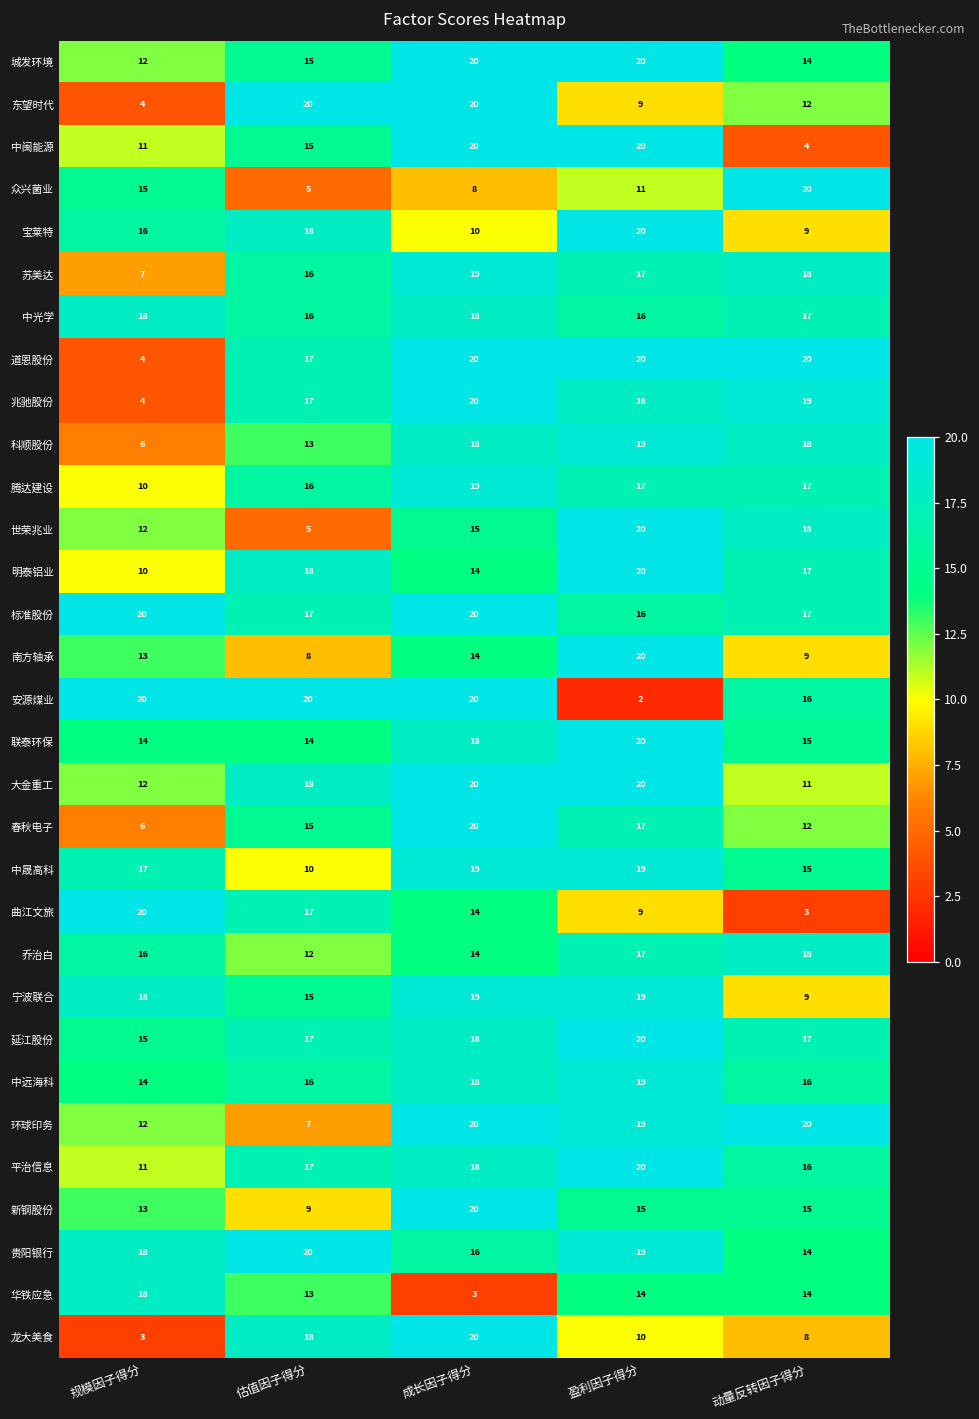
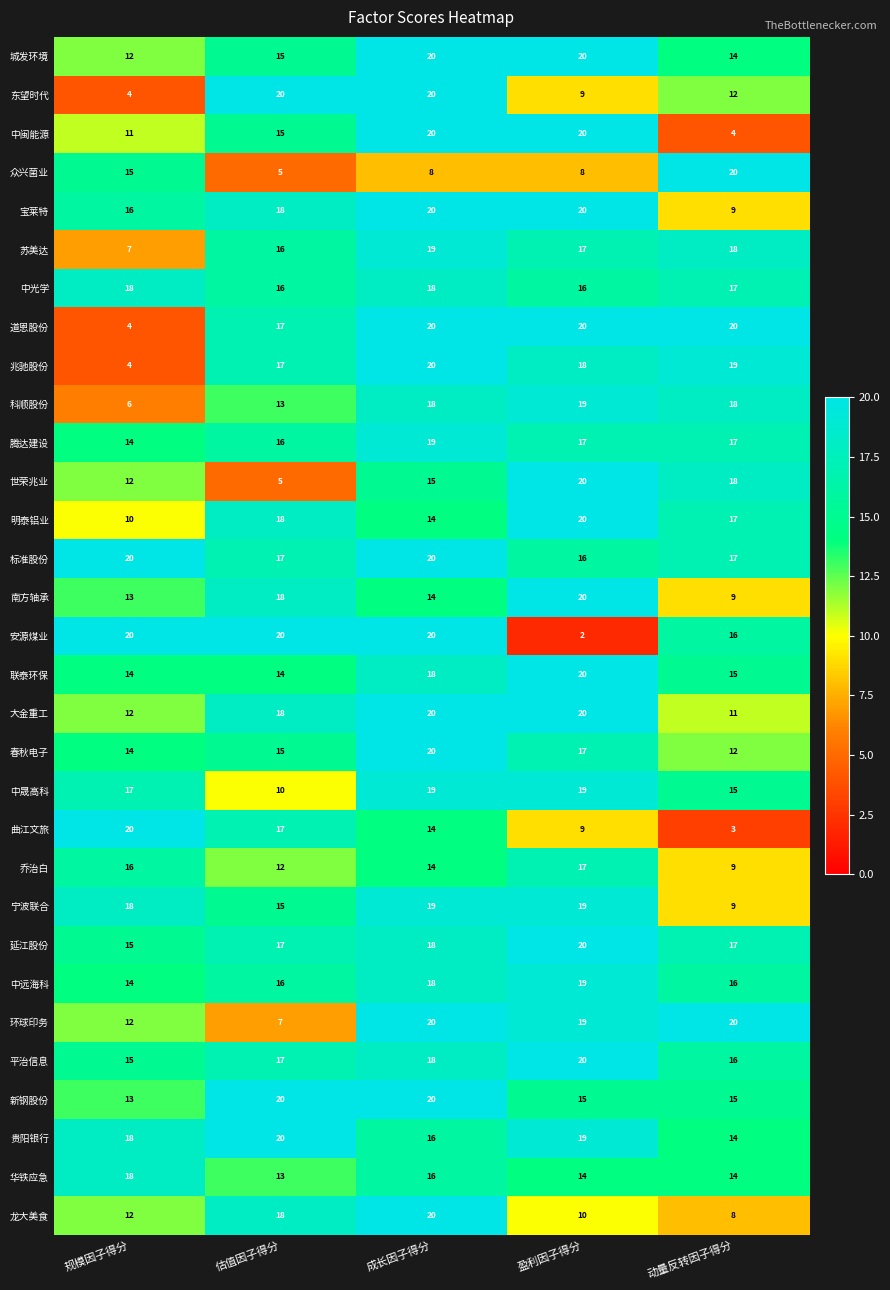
  {
    "城发环境": {
      "规模因子得分": 12,
      "估值因子得分": 15,
      "成长因子得分": 20,
      "盈利因子得分": 20,
      "动量反转因子得分": 14
    },
    "东望时代": {
      "规模因子得分": 4,
      "估值因子得分": 20,
      "成长因子得分": 20,
      "盈利因子得分": 9,
      "动量反转因子得分": 12
    },
    "中闽能源": {
      "规模因子得分": 11,
      "估值因子得分": 15,
      "成长因子得分": 20,
      "盈利因子得分": 20,
      "动量反转因子得分": 4
    },
    "众兴菌业": {
      "规模因子得分": 15,
      "估值因子得分": 5,
      "成长因子得分": 8,
-     "盈利因子得分": 11,
+     "盈利因子得分": 8,
      "动量反转因子得分": 20
    },
    "宝莱特": {
      "规模因子得分": 16,
      "估值因子得分": 18,
-     "成长因子得分": 10,
+     "成长因子得分": 20,
      "盈利因子得分": 20,
      "动量反转因子得分": 9
    },
    "苏美达": {
      "规模因子得分": 7,
      "估值因子得分": 16,
      "成长因子得分": 19,
      "盈利因子得分": 17,
      "动量反转因子得分": 18
    },
    "中光学": {
      "规模因子得分": 18,
      "估值因子得分": 16,
      "成长因子得分": 18,
      "盈利因子得分": 16,
      "动量反转因子得分": 17
    },
    "道恩股份": {
      "规模因子得分": 4,
      "估值因子得分": 17,
      "成长因子得分": 20,
      "盈利因子得分": 20,
      "动量反转因子得分": 20
    },
    "兆驰股份": {
      "规模因子得分": 4,
      "估值因子得分": 17,
      "成长因子得分": 20,
      "盈利因子得分": 18,
      "动量反转因子得分": 19
    },
    "科顺股份": {
      "规模因子得分": 6,
      "估值因子得分": 13,
      "成长因子得分": 18,
      "盈利因子得分": 19,
      "动量反转因子得分": 18
    },
    "腾达建设": {
-     "规模因子得分": 10,
+     "规模因子得分": 14,
      "估值因子得分": 16,
      "成长因子得分": 19,
      "盈利因子得分": 17,
      "动量反转因子得分": 17
    },
    "世荣兆业": {
      "规模因子得分": 12,
      "估值因子得分": 5,
      "成长因子得分": 15,
      "盈利因子得分": 20,
      "动量反转因子得分": 18
    },
    "明泰铝业": {
      "规模因子得分": 10,
      "估值因子得分": 18,
      "成长因子得分": 14,
      "盈利因子得分": 20,
      "动量反转因子得分": 17
    },
    "标准股份": {
      "规模因子得分": 20,
      "估值因子得分": 17,
      "成长因子得分": 20,
      "盈利因子得分": 16,
      "动量反转因子得分": 17
    },
    "南方轴承": {
      "规模因子得分": 13,
-     "估值因子得分": 8,
+     "估值因子得分": 18,
      "成长因子得分": 14,
      "盈利因子得分": 20,
      "动量反转因子得分": 9
    },
    "安源煤业": {
      "规模因子得分": 20,
      "估值因子得分": 20,
      "成长因子得分": 20,
      "盈利因子得分": 2,
      "动量反转因子得分": 16
    },
    "联泰环保": {
      "规模因子得分": 14,
      "估值因子得分": 14,
      "成长因子得分": 18,
      "盈利因子得分": 20,
      "动量反转因子得分": 15
    },
    "大金重工": {
      "规模因子得分": 12,
      "估值因子得分": 18,
      "成长因子得分": 20,
      "盈利因子得分": 20,
      "动量反转因子得分": 11
    },
    "春秋电子": {
-     "规模因子得分": 6,
+     "规模因子得分": 14,
      "估值因子得分": 15,
      "成长因子得分": 20,
      "盈利因子得分": 17,
      "动量反转因子得分": 12
    },
    "中晟高科": {
      "规模因子得分": 17,
      "估值因子得分": 10,
      "成长因子得分": 19,
      "盈利因子得分": 19,
      "动量反转因子得分": 15
    },
    "曲江文旅": {
      "规模因子得分": 20,
      "估值因子得分": 17,
      "成长因子得分": 14,
      "盈利因子得分": 9,
      "动量反转因子得分": 3
    },
    "乔治白": {
      "规模因子得分": 16,
      "估值因子得分": 12,
      "成长因子得分": 14,
      "盈利因子得分": 17,
-     "动量反转因子得分": 18
+     "动量反转因子得分": 9
    },
    "宁波联合": {
      "规模因子得分": 18,
      "估值因子得分": 15,
      "成长因子得分": 19,
      "盈利因子得分": 19,
      "动量反转因子得分": 9
    },
    "延江股份": {
      "规模因子得分": 15,
      "估值因子得分": 17,
      "成长因子得分": 18,
      "盈利因子得分": 20,
      "动量反转因子得分": 17
    },
    "中远海科": {
      "规模因子得分": 14,
      "估值因子得分": 16,
      "成长因子得分": 18,
      "盈利因子得分": 19,
      "动量反转因子得分": 16
    },
    "环球印务": {
      "规模因子得分": 12,
      "估值因子得分": 7,
      "成长因子得分": 20,
      "盈利因子得分": 19,
      "动量反转因子得分": 20
    },
    "平治信息": {
-     "规模因子得分": 11,
+     "规模因子得分": 15,
      "估值因子得分": 17,
      "成长因子得分": 18,
      "盈利因子得分": 20,
      "动量反转因子得分": 16
    },
    "新钢股份": {
      "规模因子得分": 13,
-     "估值因子得分": 9,
+     "估值因子得分": 20,
      "成长因子得分": 20,
      "盈利因子得分": 15,
      "动量反转因子得分": 15
    },
    "贵阳银行": {
      "规模因子得分": 18,
      "估值因子得分": 20,
      "成长因子得分": 16,
      "盈利因子得分": 19,
      "动量反转因子得分": 14
    },
    "华铁应急": {
      "规模因子得分": 18,
      "估值因子得分": 13,
-     "成长因子得分": 3,
+     "成长因子得分": 16,
      "盈利因子得分": 14,
      "动量反转因子得分": 14
    },
    "龙大美食": {
-     "规模因子得分": 3,
+     "规模因子得分": 12,
      "估值因子得分": 18,
      "成长因子得分": 20,
      "盈利因子得分": 10,
      "动量反转因子得分": 8
    }
  }
